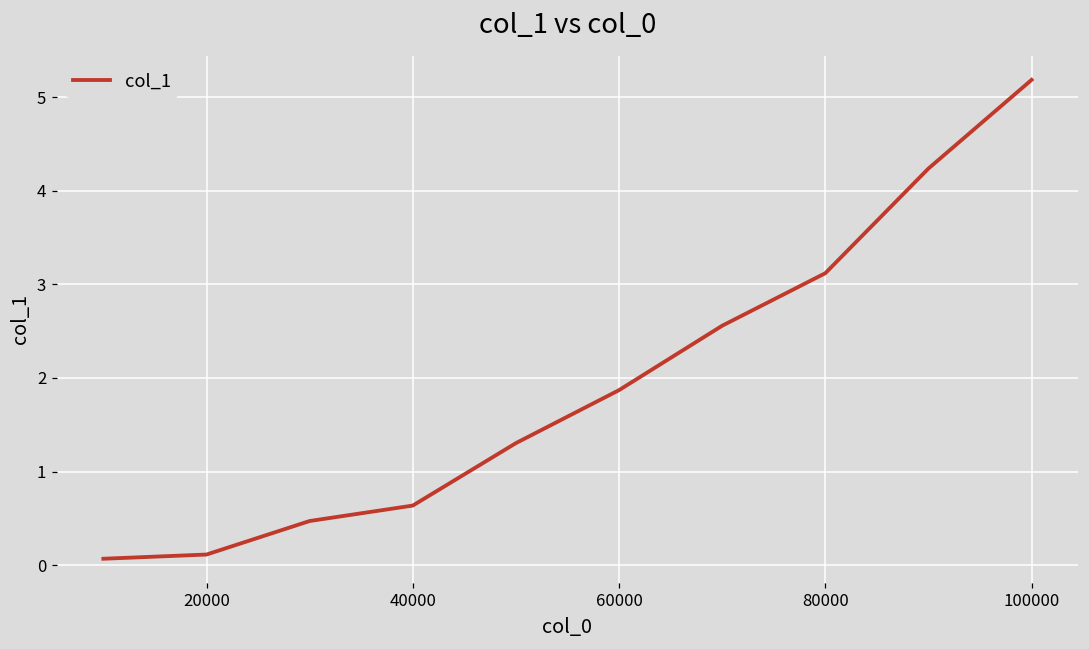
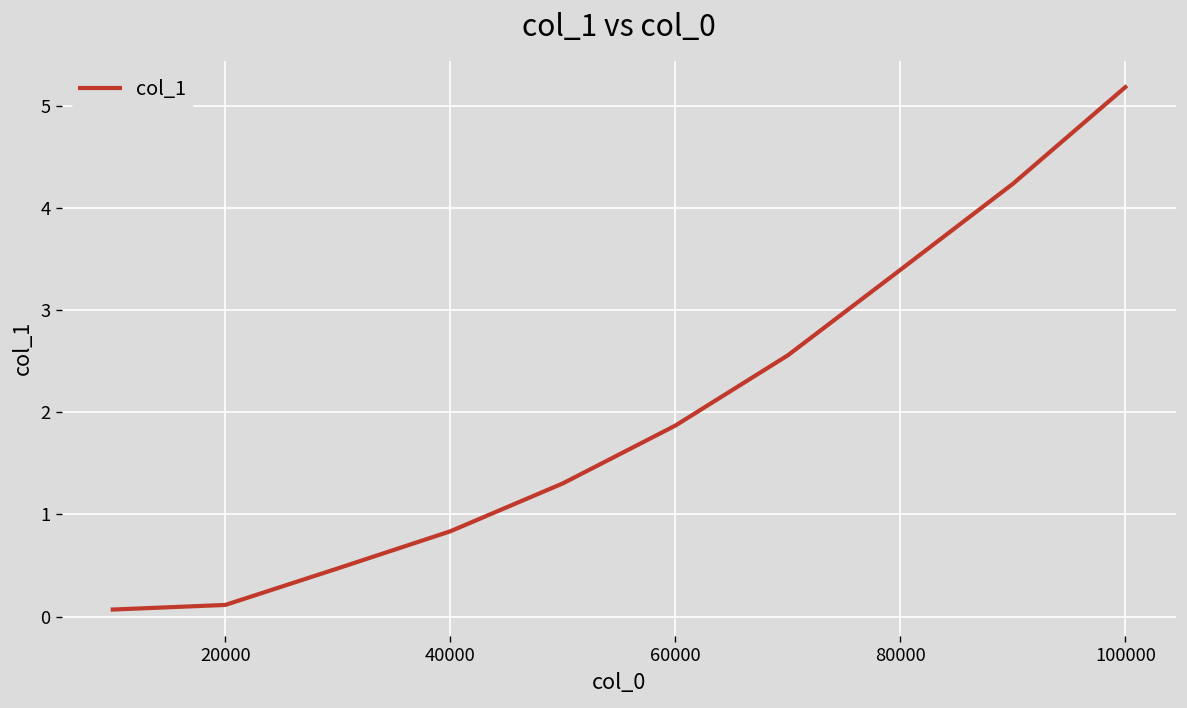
  {
    "20000": 0.1,
-   "40000": 0.6,
+   "40000": 0.8,
    "60000": 1.9,
-   "80000": 3.1,
+   "80000": 3.4,
    "100000": 5.2
  }
